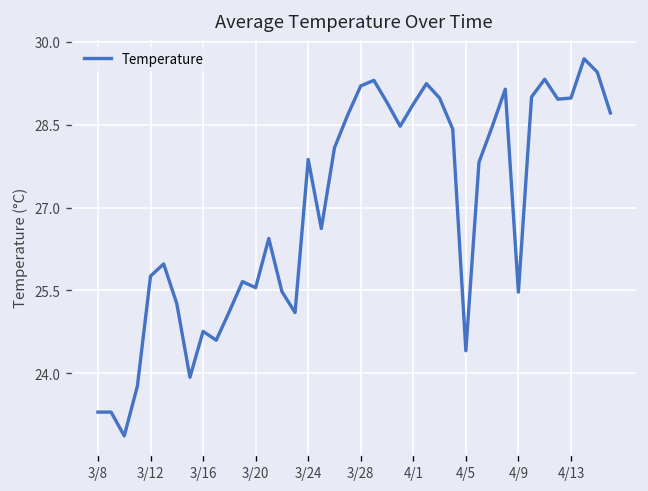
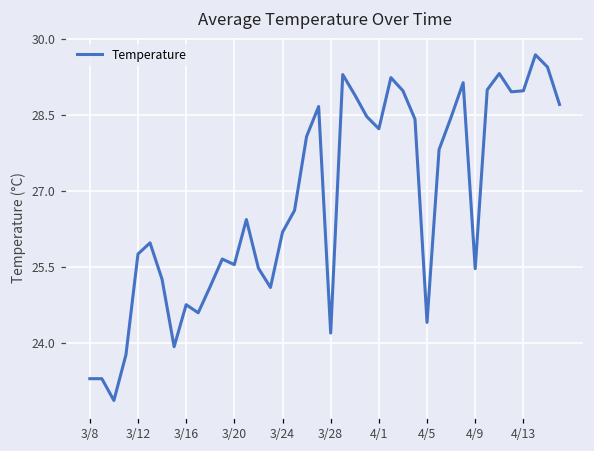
  {
    "3/8": 23.3,
    "3/12": 25.8,
    "3/16": 24.8,
    "3/20": 25.6,
-   "3/24": 27.9,
-   "3/28": 29.2,
-   "4/1": 28.9,
+   "3/24": 26.2,
+   "3/28": 24.2,
+   "4/1": 28.2,
    "4/5": 24.4,
    "4/9": 25.5,
    "4/13": 29.0
  }
